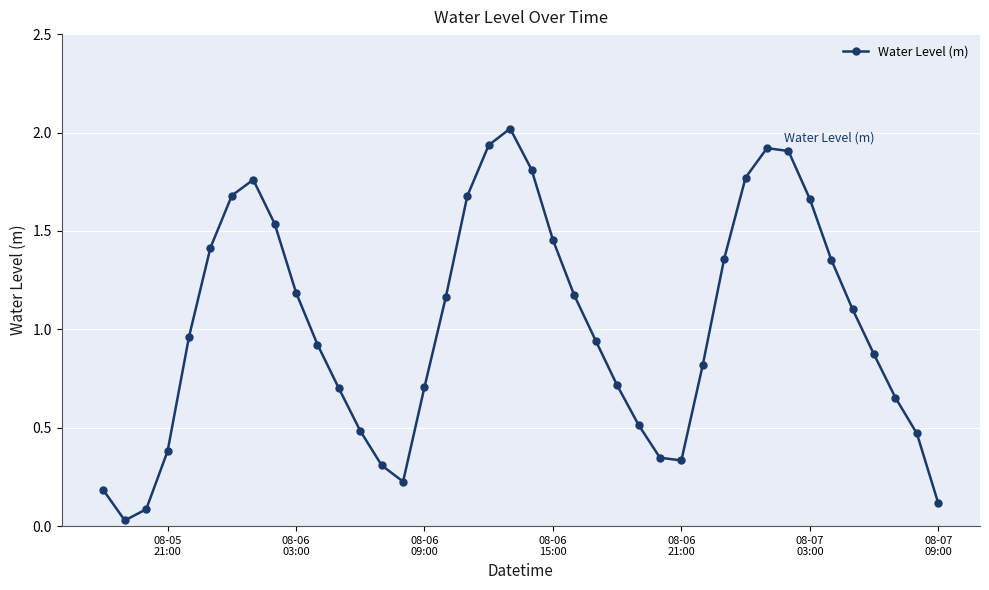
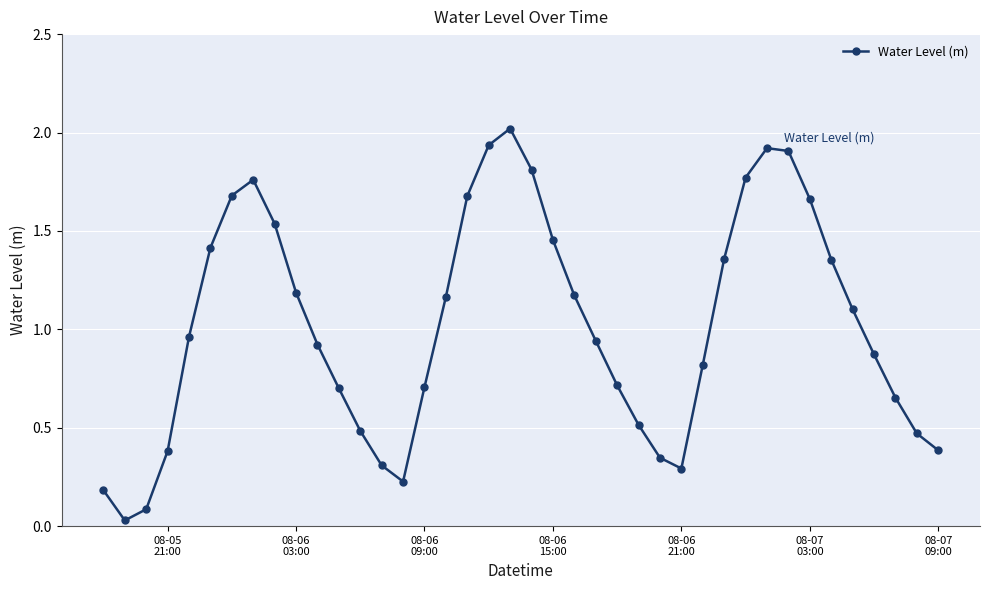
  {
    "08-05 21:00": 0.38,
    "08-06 03:00": 1.19,
    "08-06 09:00": 0.71,
    "08-06 15:00": 1.45,
-   "08-06 21:00": 0.33,
+   "08-06 21:00": 0.29,
    "08-07 03:00": 1.66,
-   "08-07 09:00": 0.12
+   "08-07 09:00": 0.39
  }
